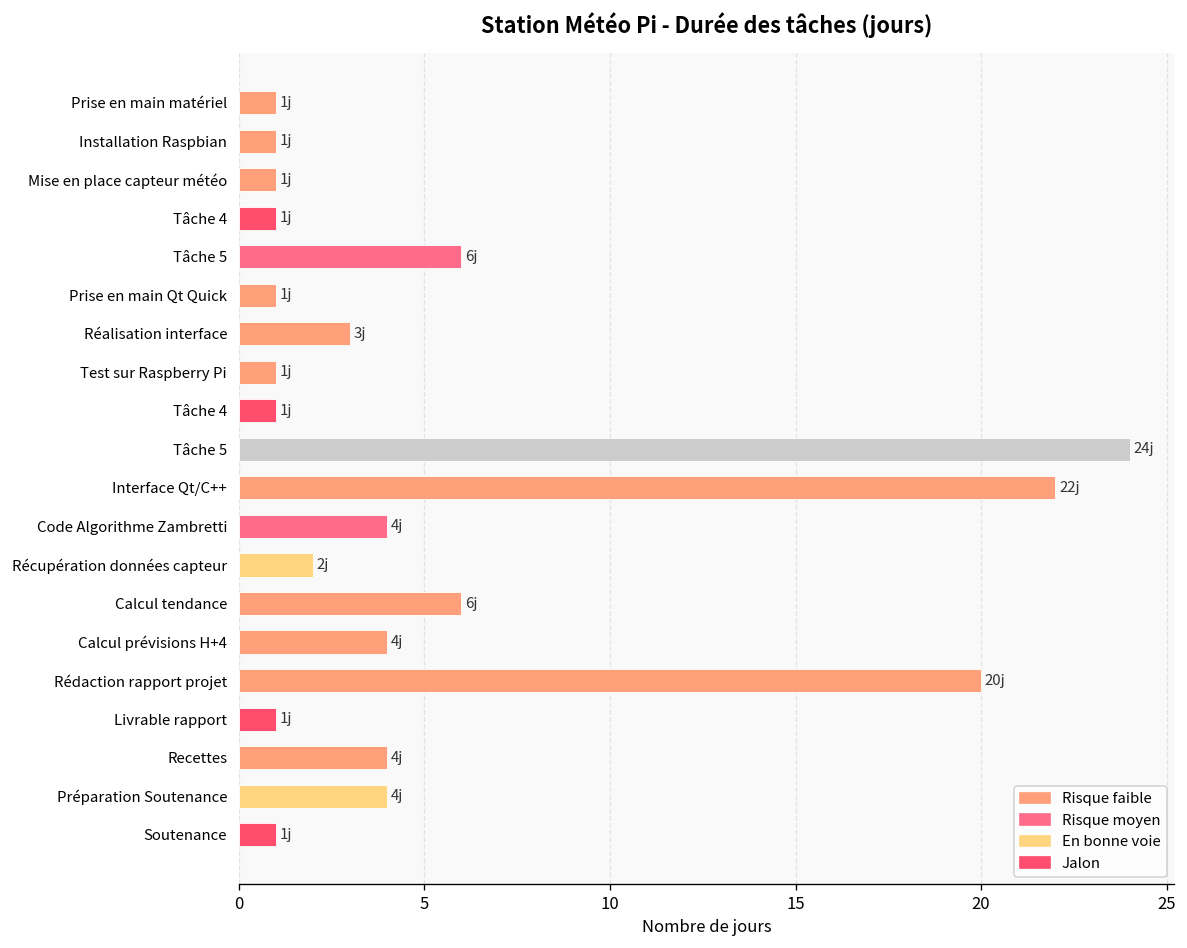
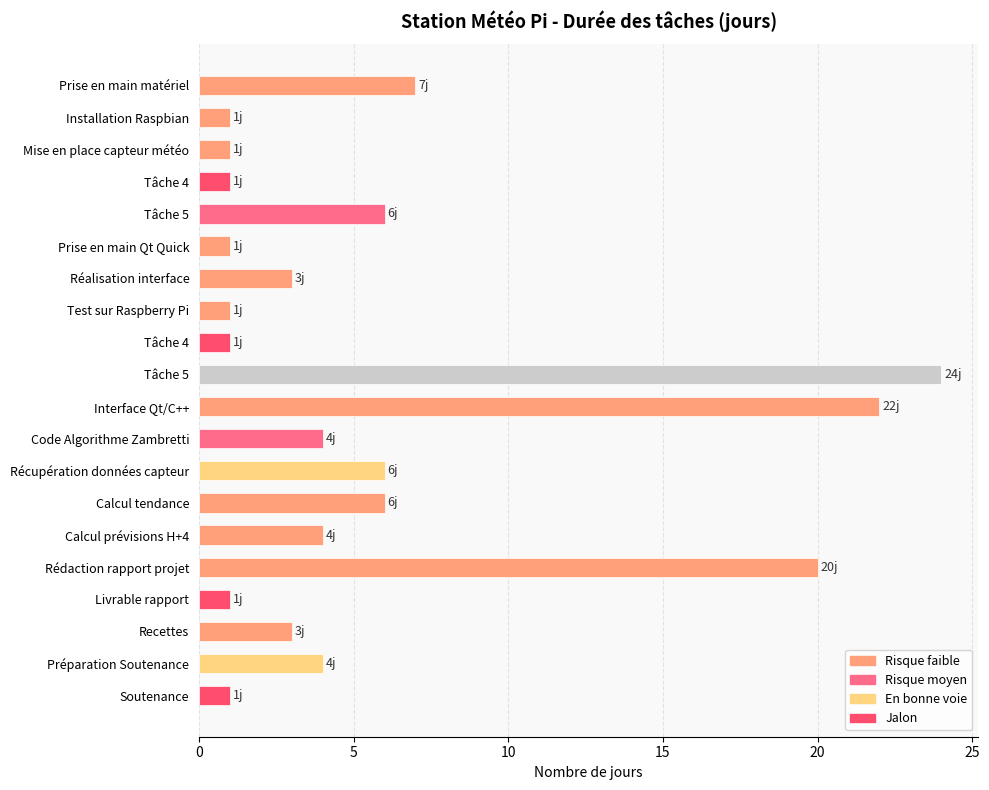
  {
-   "Prise en main matériel": "1j",
+   "Prise en main matériel": "7j",
    "Installation Raspbian": "1j",
    "Mise en place capteur météo": "1j",
    "Prise en main Qt Quick": "1j",
    "Réalisation interface": "3j",
    "Test sur Raspberry Pi": "1j",
    "Interface Qt/C++": "22j",
    "Code Algorithme Zambretti": "4j",
-   "Récupération données capteur": "2j",
+   "Récupération données capteur": "6j",
    "Calcul tendance": "6j",
    "Calcul prévisions H+4": "4j",
    "Rédaction rapport projet": "20j",
    "Livrable rapport": "1j",
-   "Recettes": "4j",
+   "Recettes": "3j",
    "Préparation Soutenance": "4j",
    "Soutenance": "1j"
  }
